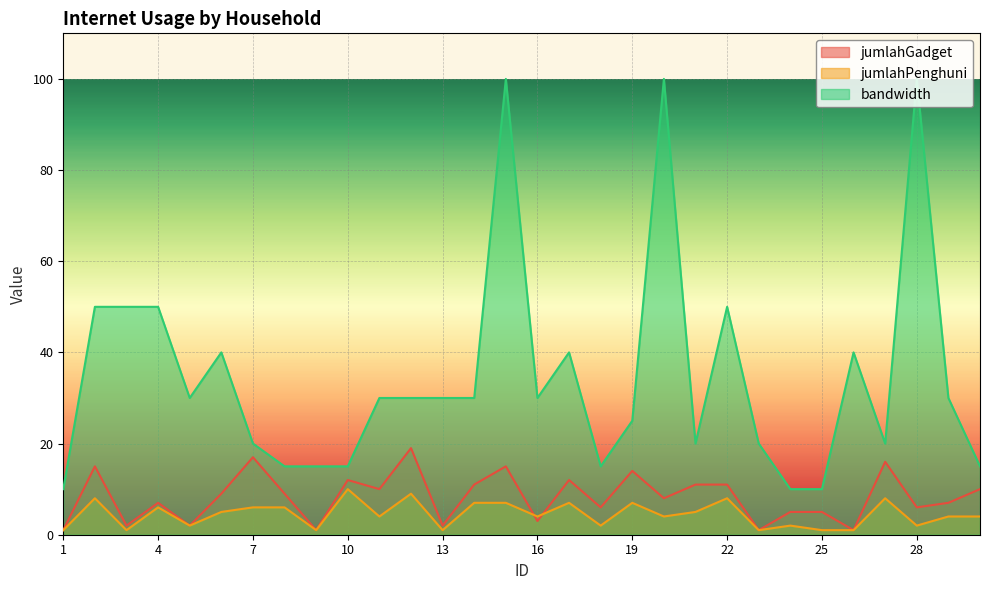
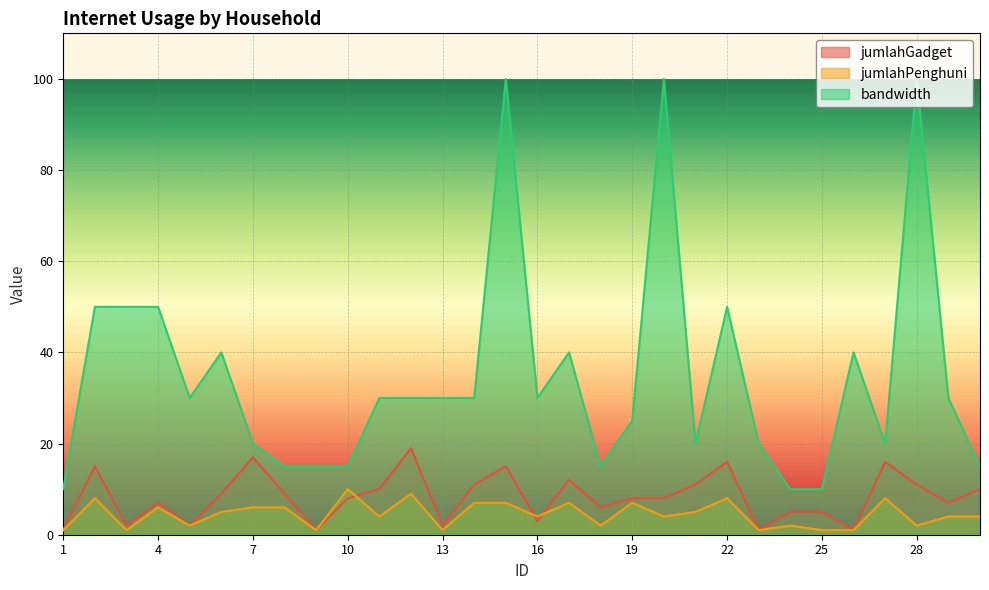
  {
    "jumlahGadget": {
      "4": 7,
      "7": 17,
-     "10": 12,
+     "10": 8,
      "13": 2,
      "16": 3,
-     "19": 14,
-     "22": 11,
+     "19": 8,
+     "22": 16,
      "25": 5,
-     "28": 6
+     "28": 11
    },
    "jumlahPenghuni": {
      "4": 6,
      "7": 6,
      "10": 10,
      "13": 1,
      "16": 4,
      "19": 7,
      "22": 8,
      "25": 1,
      "28": 2
    },
    "bandwidth": {
      "1": 10,
      "4": 50,
      "7": 20,
      "10": 15,
      "13": 30,
      "16": 30,
      "19": 25,
      "22": 50,
      "25": 10
    }
  }
